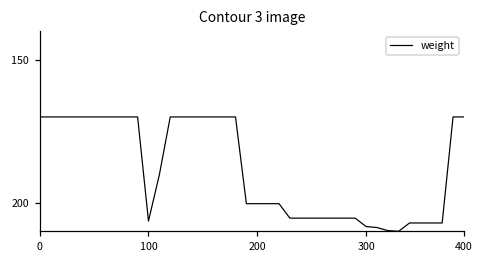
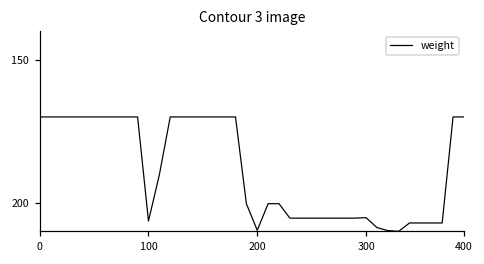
  {
    "0": 170,
    "100": 206,
-   "200": 200,
-   "300": 208,
+   "200": 210,
+   "300": 205,
    "400": 170
  }
